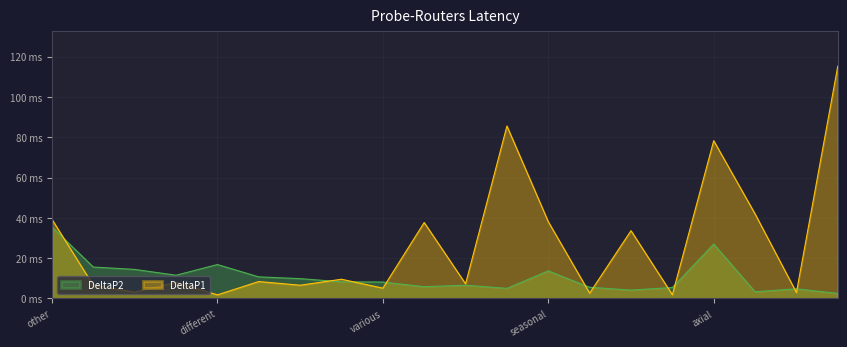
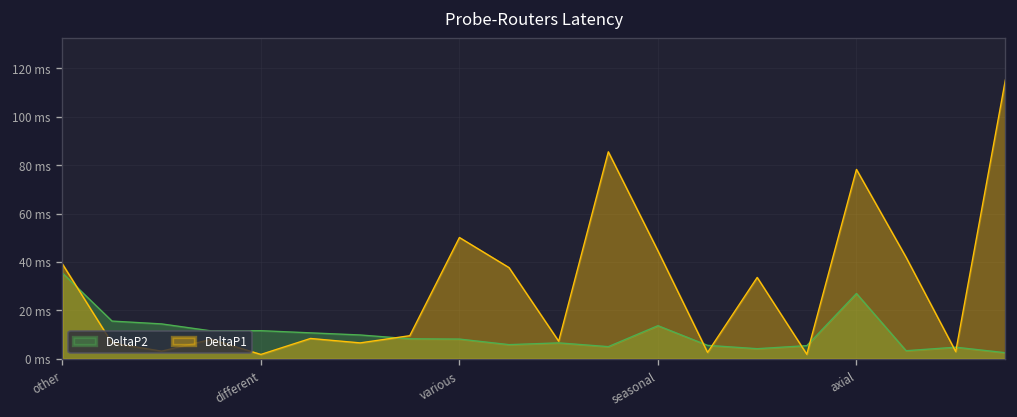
  {
    "DeltaP2": {
      "other": "35 ms",
-     "different": "17 ms",
+     "different": "12 ms",
      "various": "8 ms",
      "seasonal": "14 ms",
      "axial": "27 ms"
    },
    "DeltaP1": {
      "other": "39 ms",
      "different": "2 ms",
-     "various": "5 ms",
-     "seasonal": "38 ms",
+     "various": "50 ms",
+     "seasonal": "45 ms",
      "axial": "78 ms"
    }
  }
